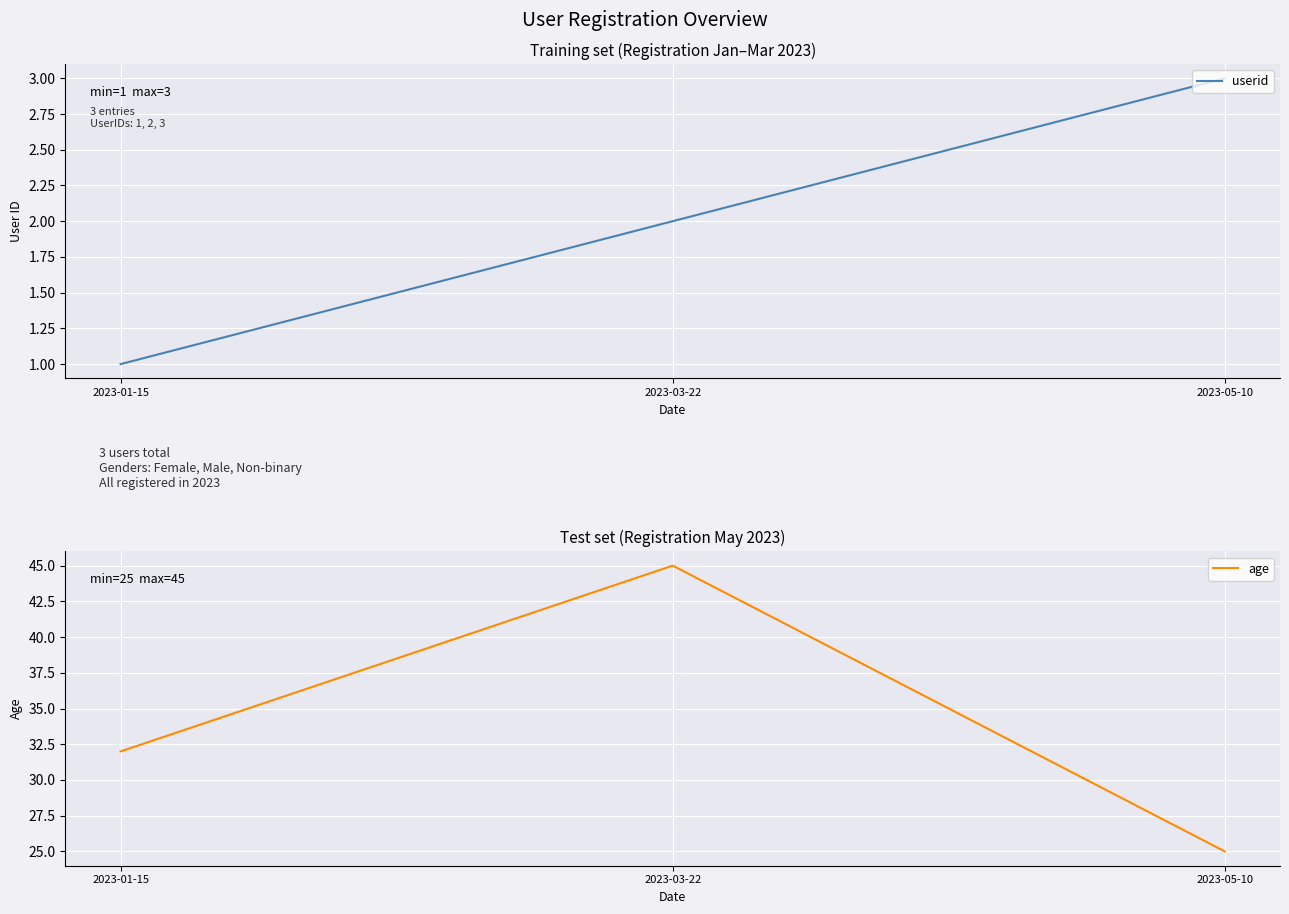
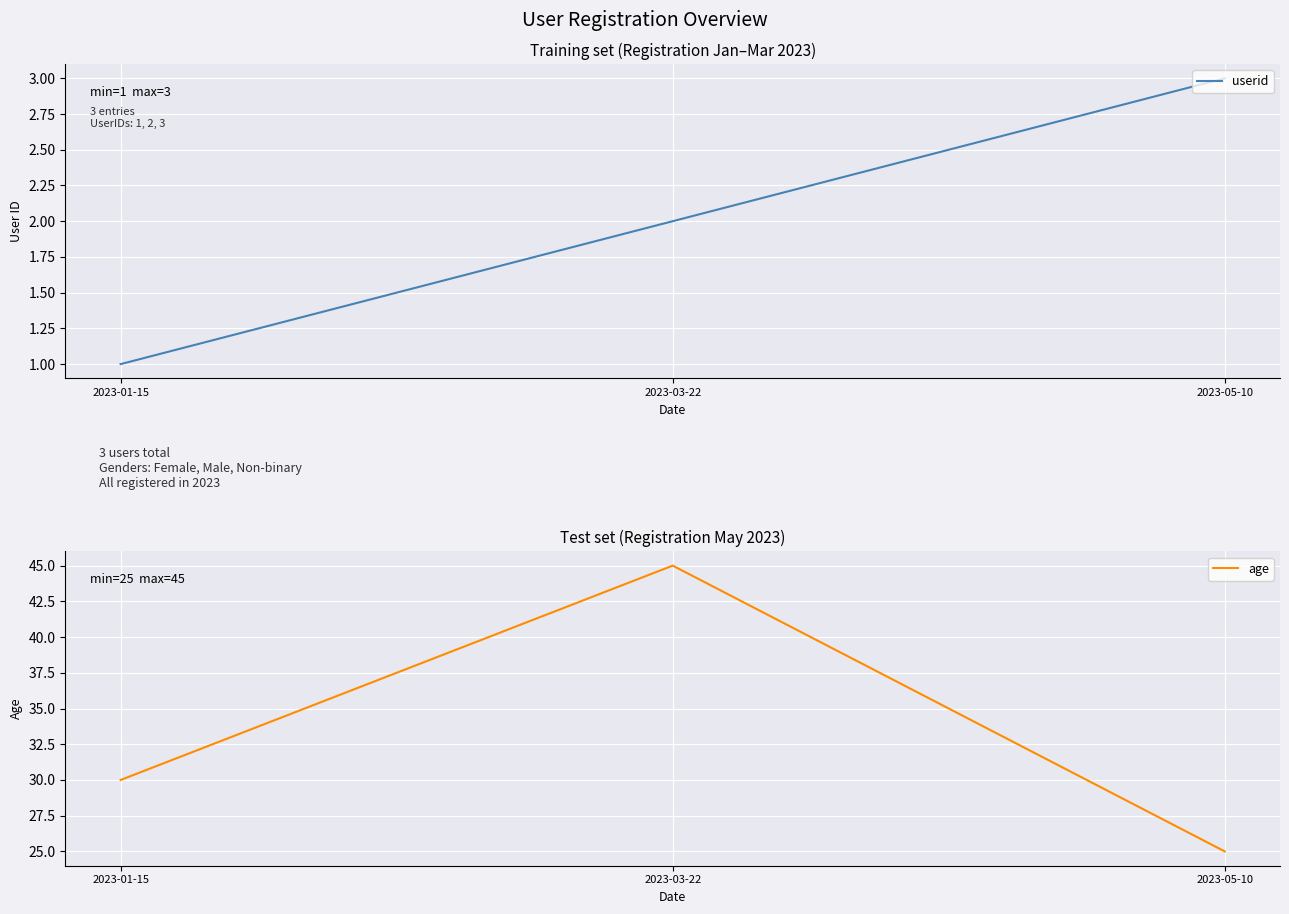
  {
    "Training set (Registration Jan–Mar 2023)": {
      "2023-01-15": 1.00,
      "2023-03-22": 2.00
    },
    "Test set (Registration May 2023)": {
-     "2023-01-15": 32,
+     "2023-01-15": 30,
      "2023-03-22": 45,
      "2023-05-10": 25
    }
  }
